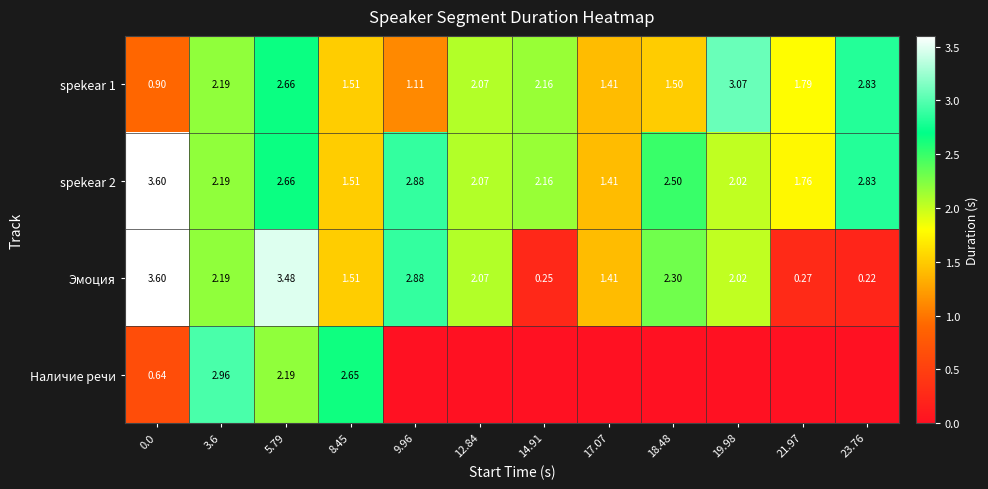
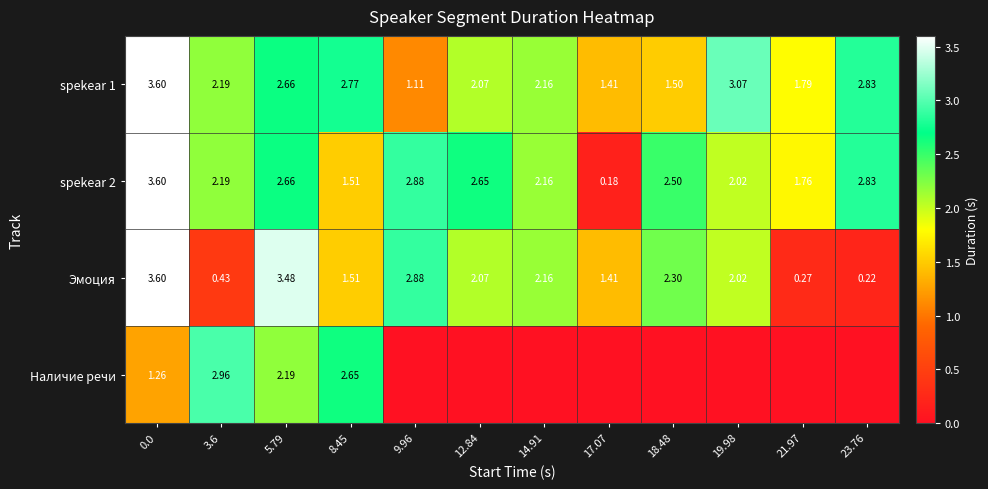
  {
    "spekear 1": {
-     "0.0": 0.90,
+     "0.0": 3.60,
      "3.6": 2.19,
      "5.79": 2.66,
-     "8.45": 1.51,
+     "8.45": 2.77,
      "9.96": 1.11,
      "12.84": 2.07,
      "14.91": 2.16,
      "17.07": 1.41,
      "18.48": 1.50,
      "19.98": 3.07,
      "21.97": 1.79,
      "23.76": 2.83
    },
    "spekear 2": {
      "0.0": 3.60,
      "3.6": 2.19,
      "5.79": 2.66,
      "8.45": 1.51,
      "9.96": 2.88,
-     "12.84": 2.07,
+     "12.84": 2.65,
      "14.91": 2.16,
-     "17.07": 1.41,
+     "17.07": 0.18,
      "18.48": 2.50,
      "19.98": 2.02,
      "21.97": 1.76,
      "23.76": 2.83
    },
    "Эмоция": {
      "0.0": 3.60,
-     "3.6": 2.19,
+     "3.6": 0.43,
      "5.79": 3.48,
      "8.45": 1.51,
      "9.96": 2.88,
      "12.84": 2.07,
-     "14.91": 0.25,
+     "14.91": 2.16,
      "17.07": 1.41,
      "18.48": 2.30,
      "19.98": 2.02,
      "21.97": 0.27,
      "23.76": 0.22
    },
    "Наличие речи": {
-     "0.0": 0.64,
+     "0.0": 1.26,
      "3.6": 2.96,
      "5.79": 2.19,
      "8.45": 2.65
    }
  }
